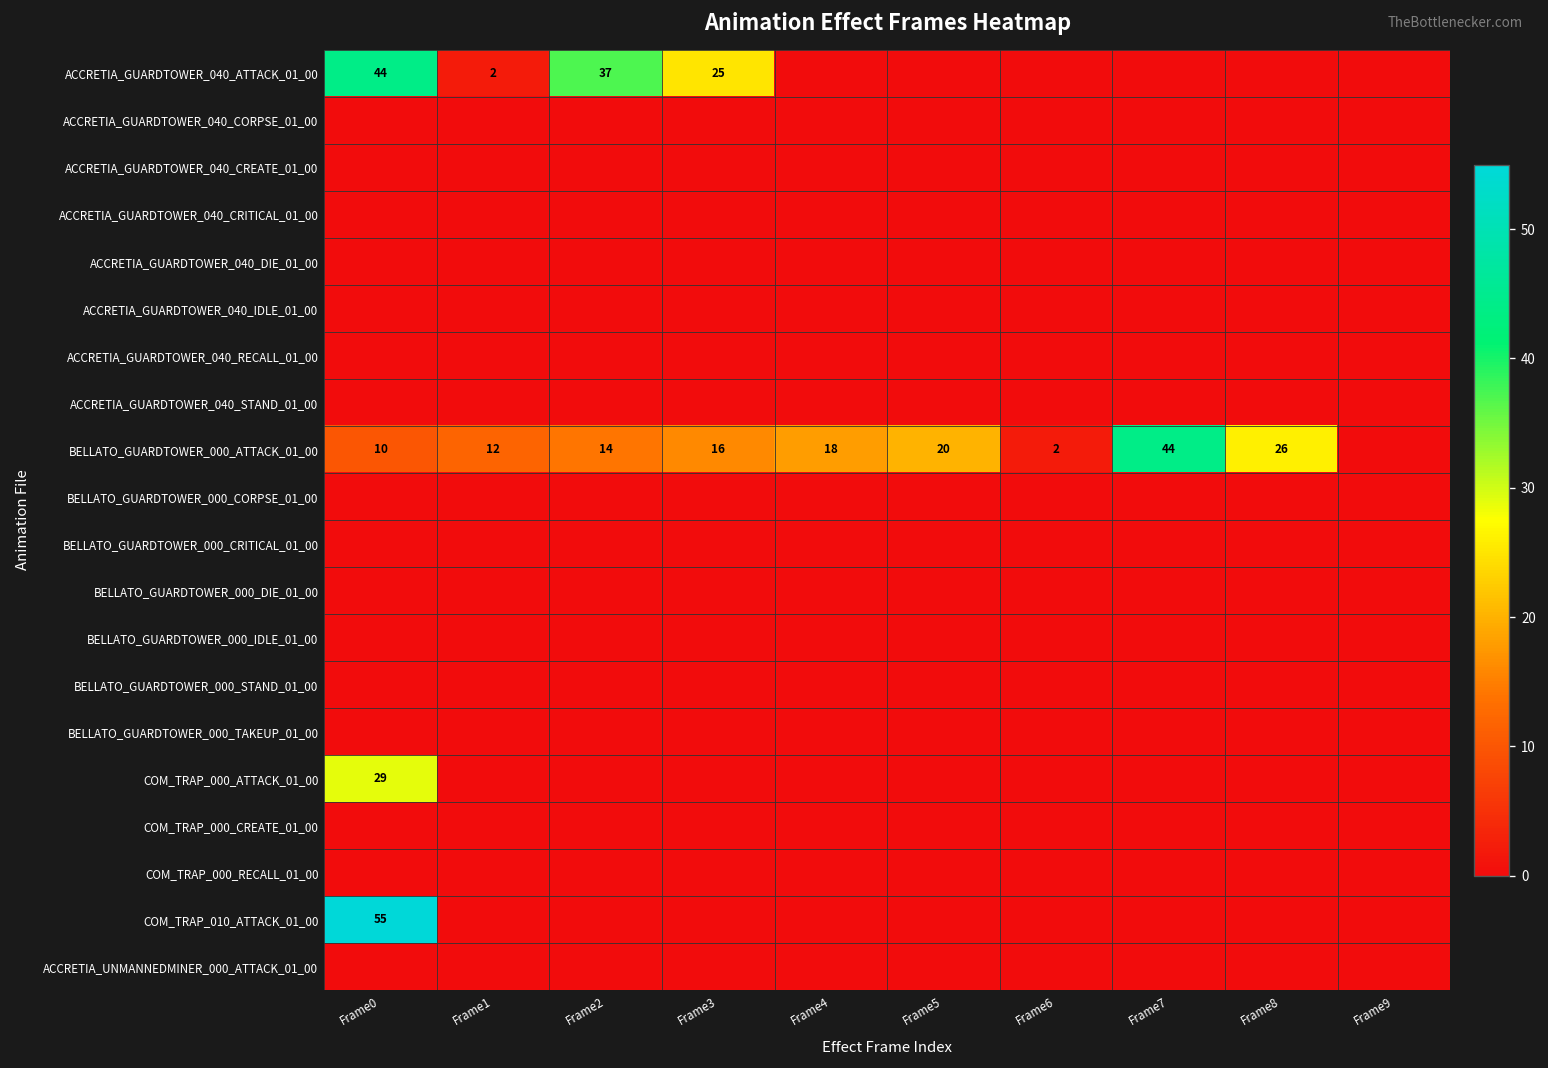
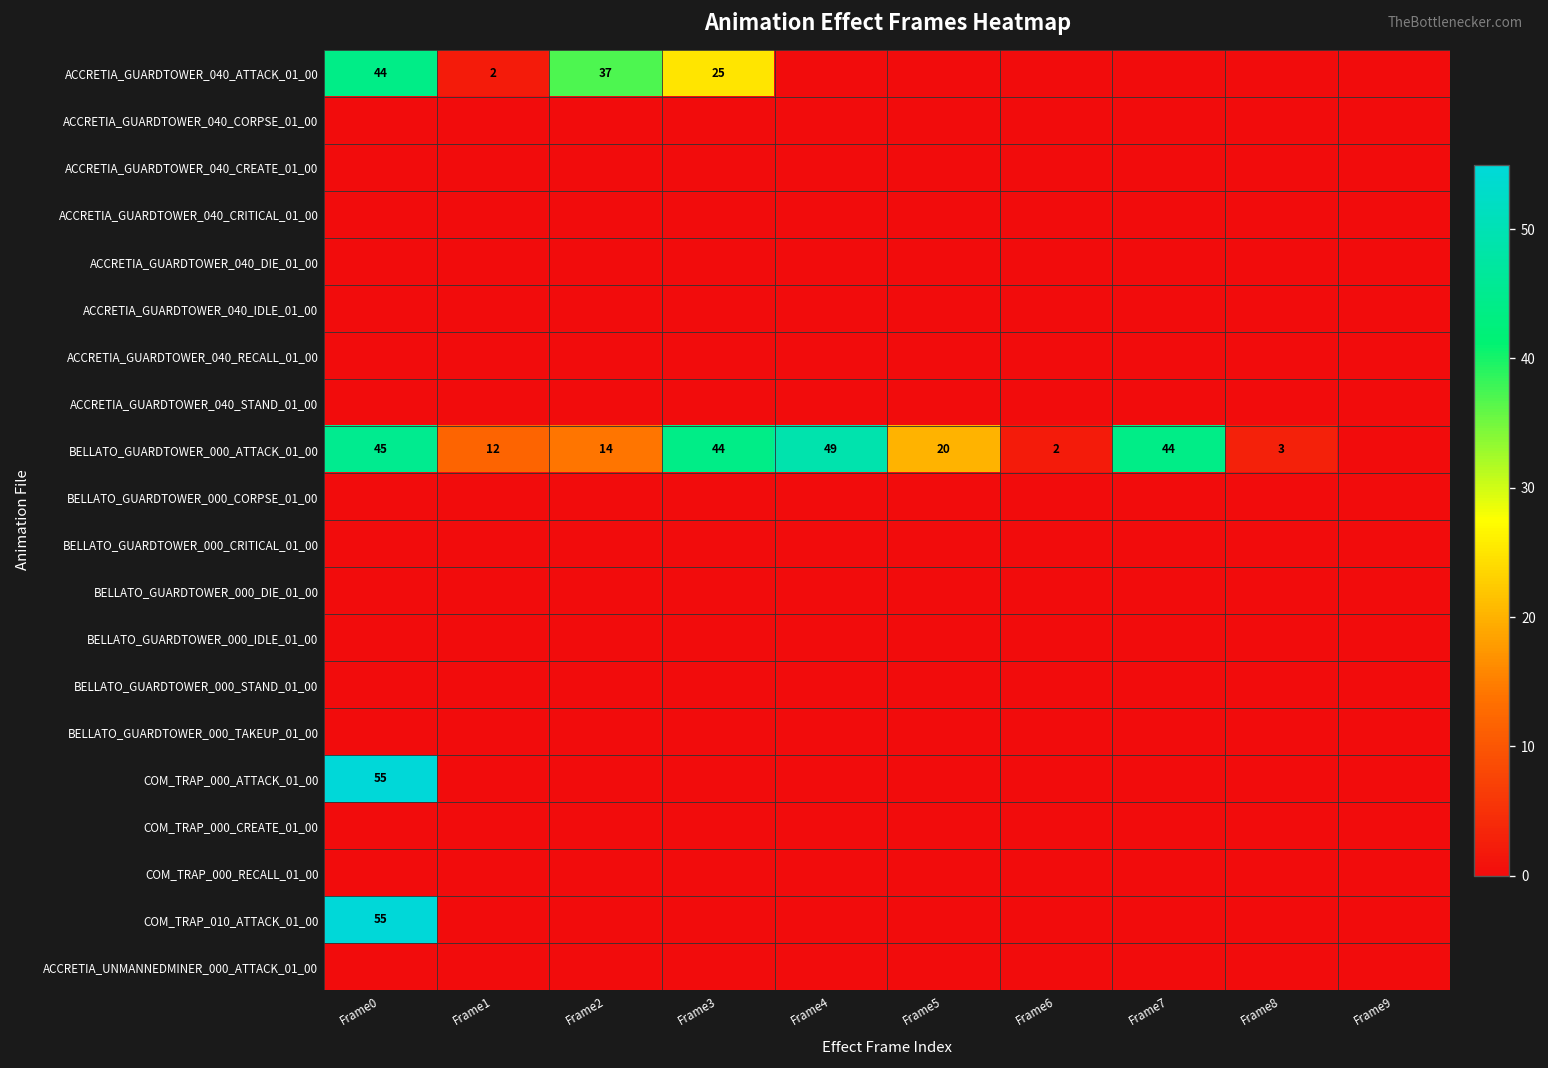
  {
    "ACCRETIA_GUARDTOWER_040_ATTACK_01_00": {
      "Frame0": 44,
      "Frame1": 2,
      "Frame2": 37,
      "Frame3": 25
    },
    "BELLATO_GUARDTOWER_000_ATTACK_01_00": {
-     "Frame0": 10,
+     "Frame0": 45,
      "Frame1": 12,
      "Frame2": 14,
-     "Frame3": 16,
-     "Frame4": 18,
+     "Frame3": 44,
+     "Frame4": 49,
      "Frame5": 20,
      "Frame6": 2,
      "Frame7": 44,
-     "Frame8": 26
+     "Frame8": 3
    },
    "COM_TRAP_000_ATTACK_01_00": {
-     "Frame0": 29
+     "Frame0": 55
    },
    "COM_TRAP_010_ATTACK_01_00": {
      "Frame0": 55
    }
  }
